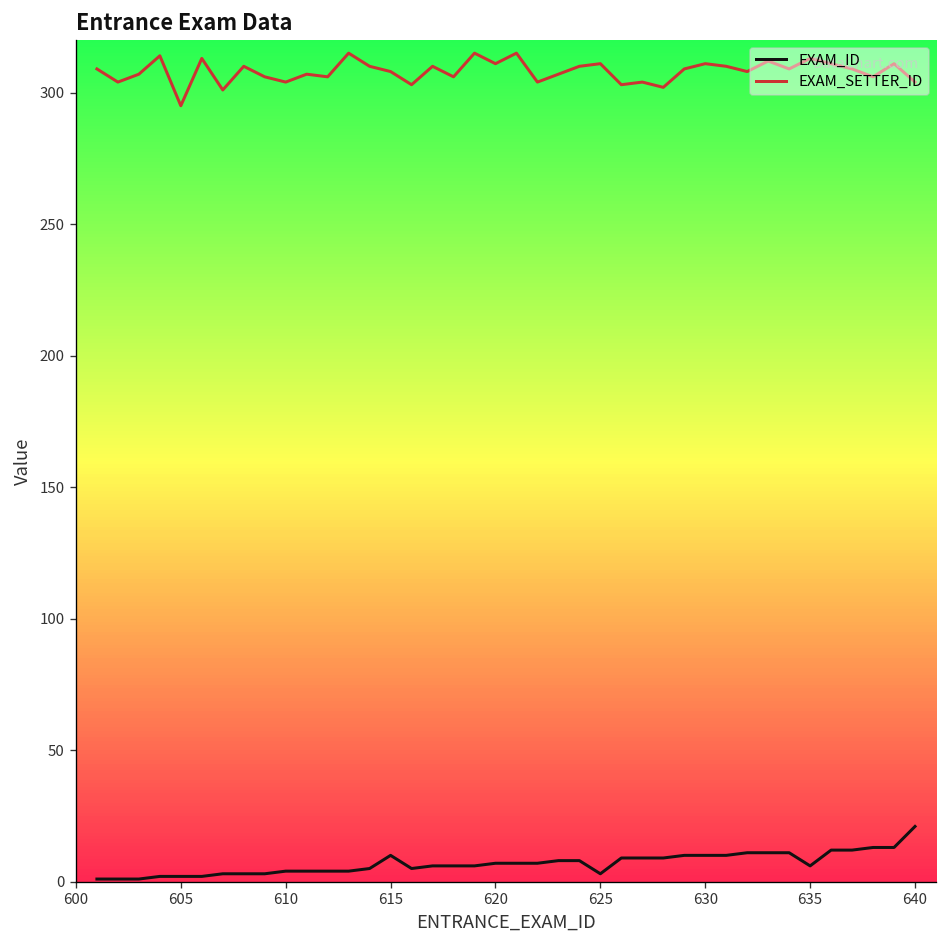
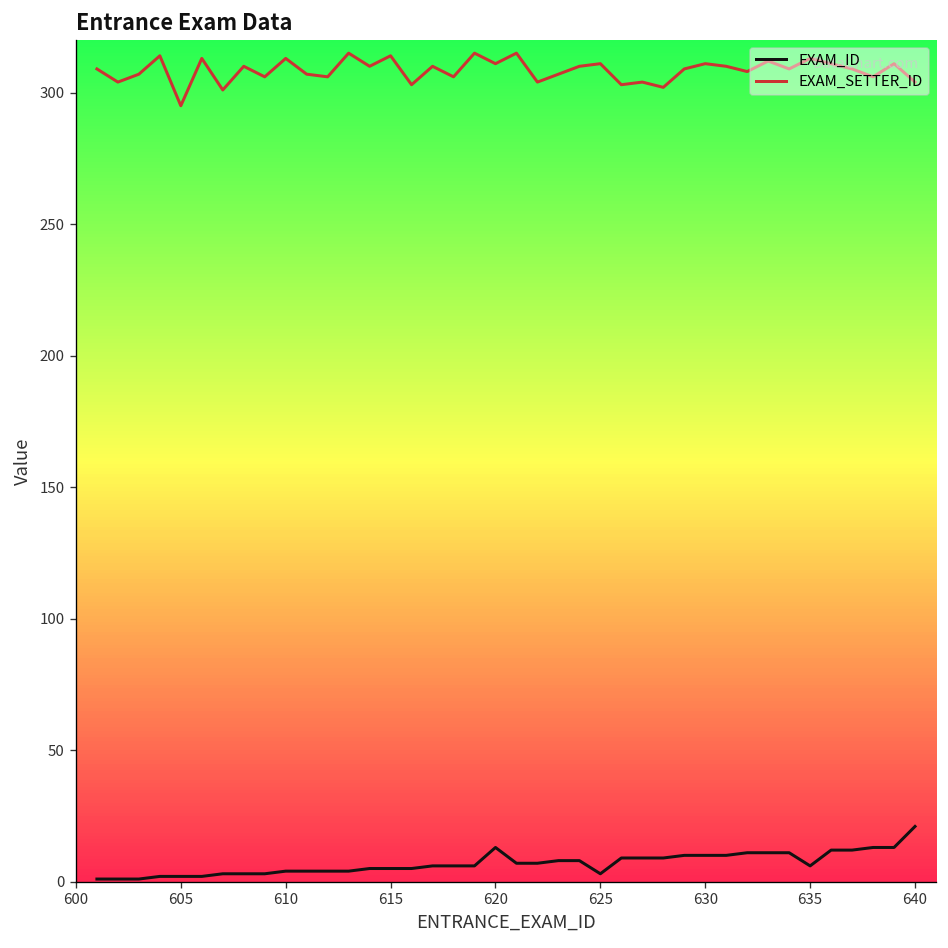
  {
    "EXAM_ID": {
      "605": 2,
      "610": 4,
-     "615": 10,
-     "620": 7,
+     "615": 5,
+     "620": 13,
      "625": 3,
      "630": 10,
      "635": 6,
      "640": 21
    },
    "EXAM_SETTER_ID": {
      "605": 295,
-     "610": 304,
-     "615": 308,
+     "610": 313,
+     "615": 314,
      "620": 311,
      "625": 311,
      "630": 311
    }
  }
